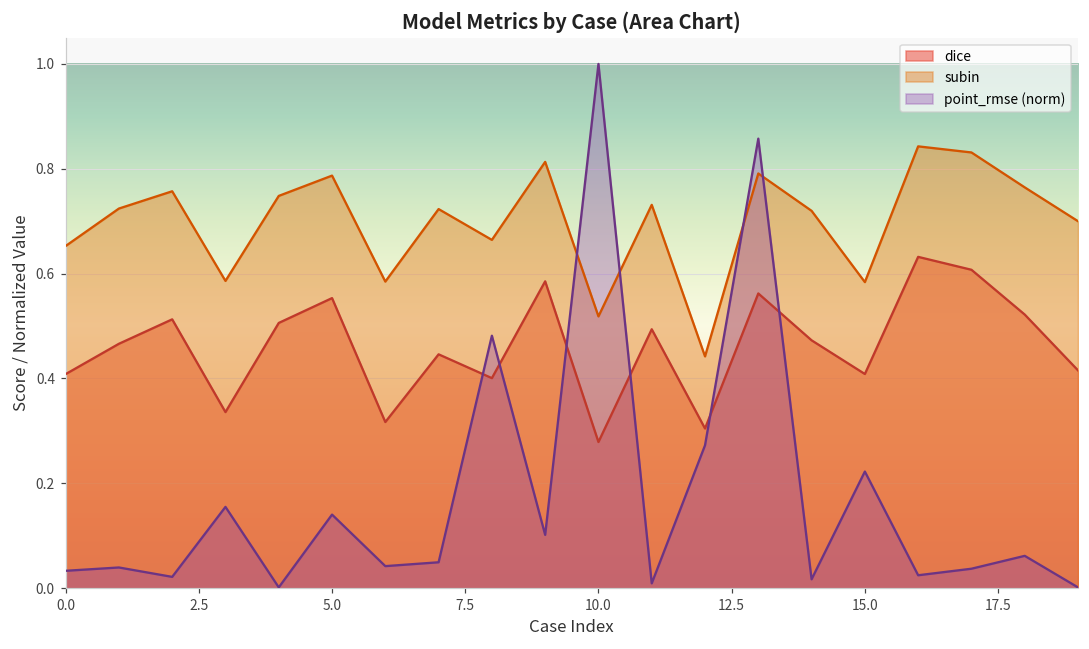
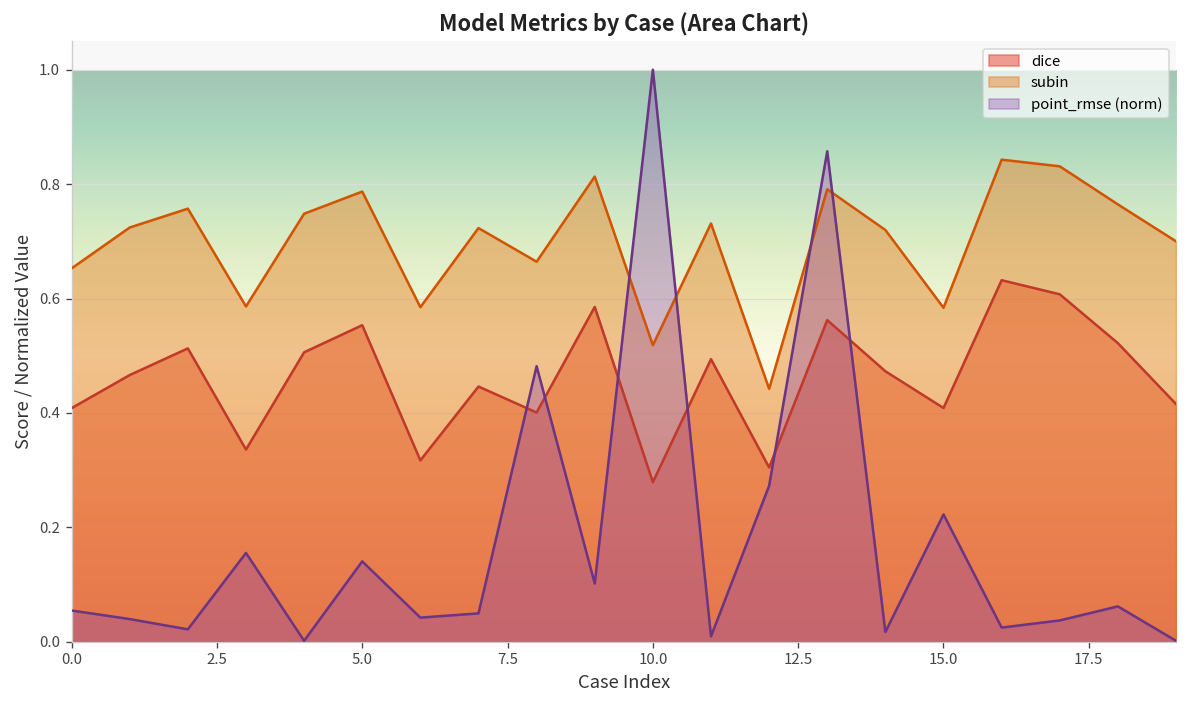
  {
    "point_rmse (norm)": {
-     "0.0": 0.03,
+     "0.0": 0.05,
      "5.0": 0.14,
      "10.0": 1.00,
      "15.0": 0.22
    }
  }
